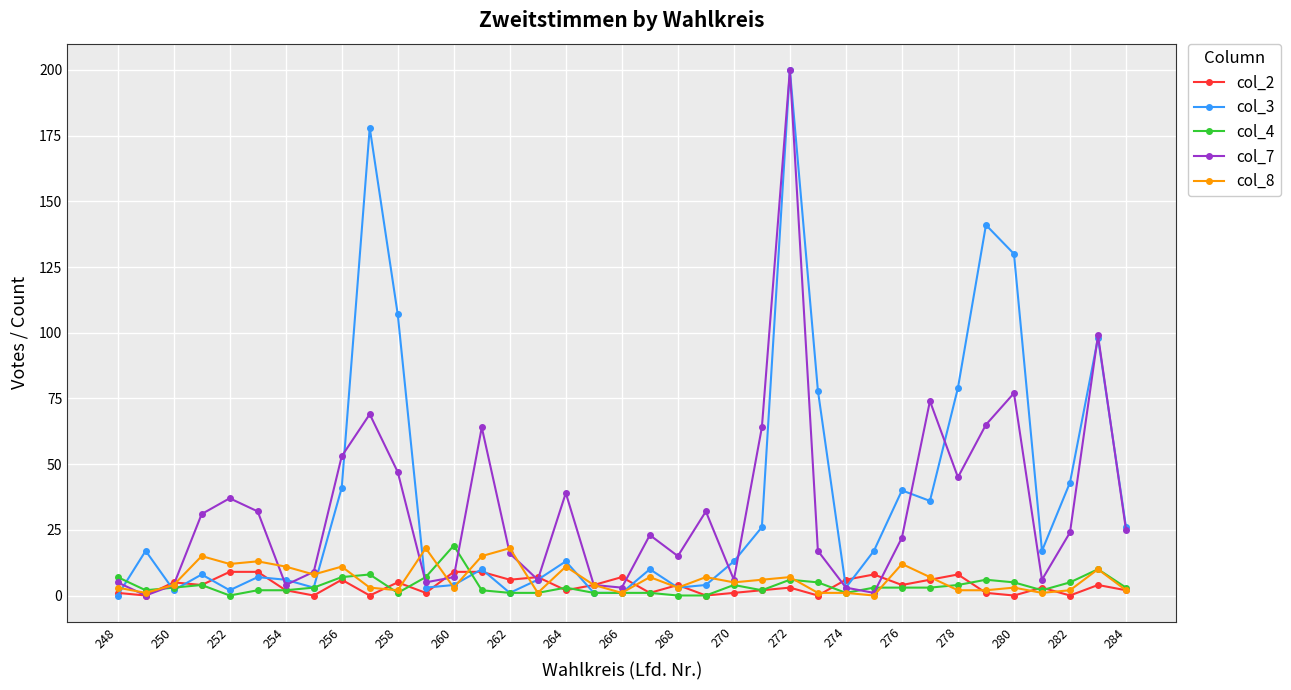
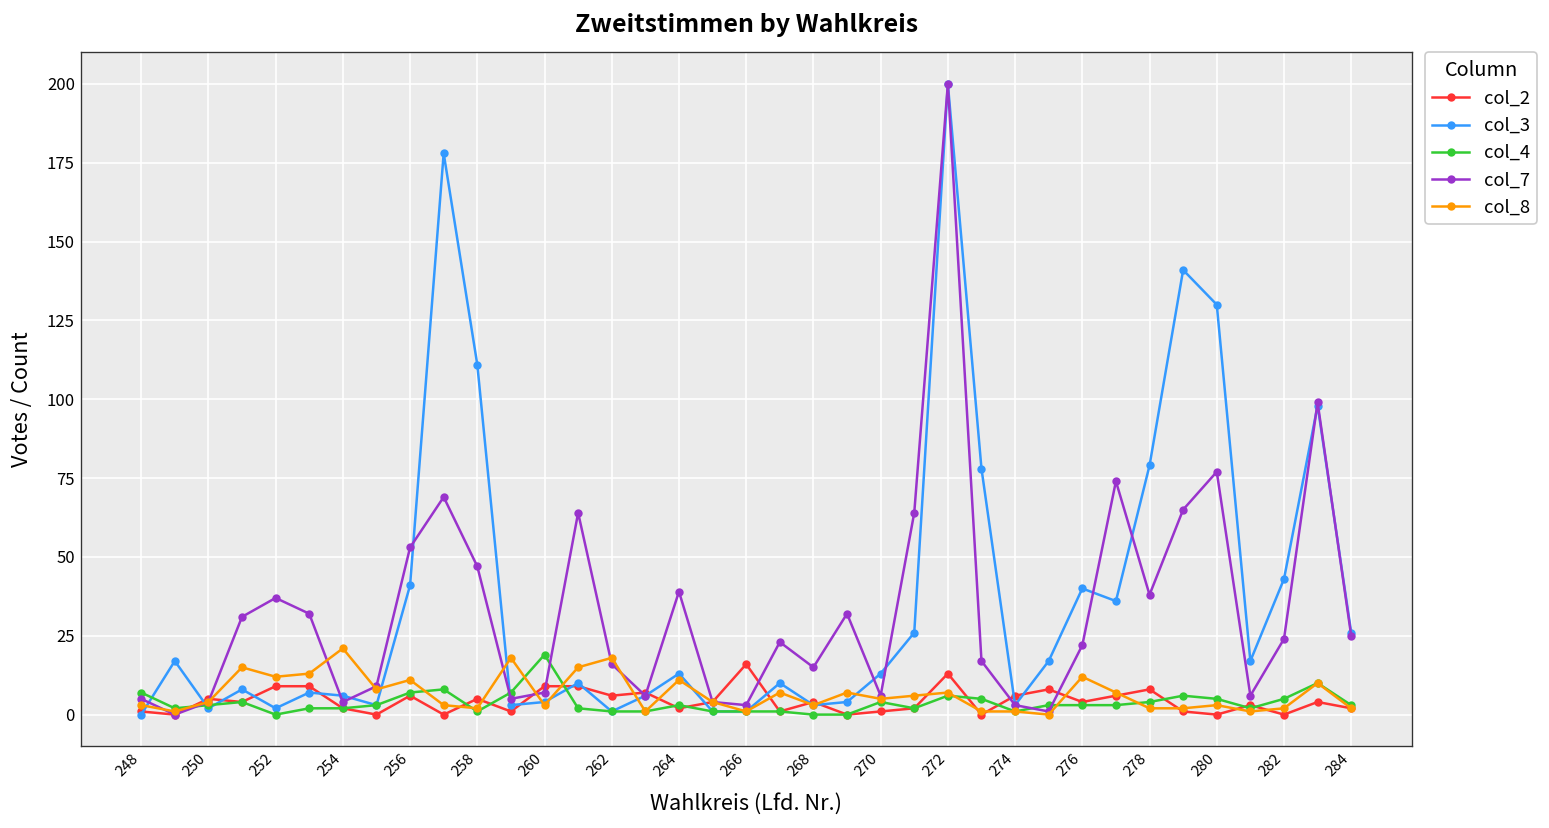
  {
    "col_2": {
      "248": 1,
      "250": 5,
      "252": 9,
      "256": 6,
      "258": 5,
      "260": 9,
      "262": 6,
      "264": 2,
-     "266": 7,
+     "266": 16,
      "268": 4,
      "270": 1,
-     "272": 3,
+     "272": 13,
      "274": 6,
      "276": 4,
      "278": 8,
      "280": 0,
      "282": 0
    },
    "col_3": {
      "248": 0,
      "250": 2,
      "252": 2,
      "254": 6,
      "256": 41,
-     "258": 107,
+     "258": 111,
      "260": 4,
      "264": 13,
      "270": 13,
      "276": 40,
      "278": 79,
      "280": 130,
      "282": 43,
      "284": 26
    },
    "col_4": {
      "248": 7,
      "250": 3,
      "252": 0,
      "256": 7,
      "258": 1,
      "260": 19,
      "264": 3,
      "268": 0,
      "270": 4,
      "272": 6,
      "276": 3,
      "278": 4,
      "280": 5,
      "282": 5,
      "284": 3
    },
    "col_7": {
      "248": 5,
      "252": 37,
      "254": 4,
      "256": 53,
      "258": 47,
      "260": 7,
      "262": 16,
      "264": 39,
      "266": 3,
      "268": 15,
      "270": 6,
      "276": 22,
-     "278": 45,
+     "278": 38,
      "280": 77,
      "282": 24,
      "284": 25
    },
    "col_8": {
      "248": 3,
      "252": 12,
-     "254": 11,
+     "254": 21,
      "256": 11,
      "258": 2,
      "260": 3,
      "262": 18,
      "264": 11,
      "270": 5,
      "272": 7,
      "276": 12,
      "278": 2,
      "280": 3,
      "282": 2
    }
  }
